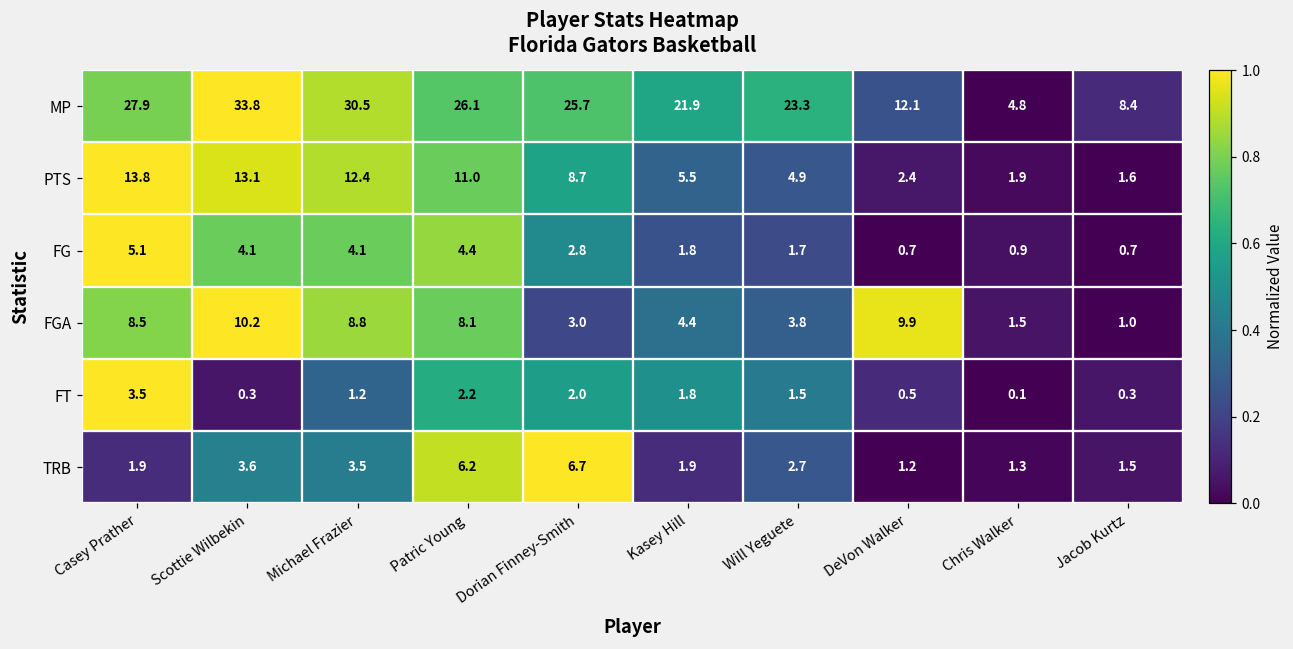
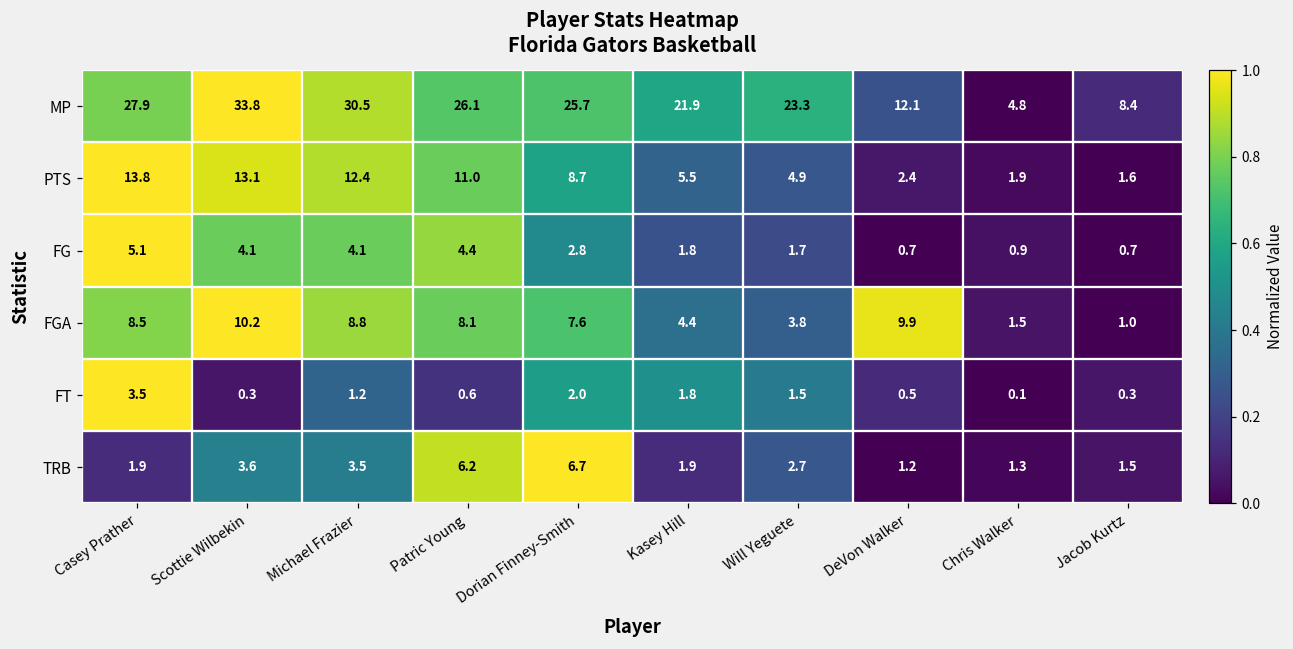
  {
    "MP": {
      "Casey Prather": 27.9,
      "Scottie Wilbekin": 33.8,
      "Michael Frazier": 30.5,
      "Patric Young": 26.1,
      "Dorian Finney-Smith": 25.7,
      "Kasey Hill": 21.9,
      "Will Yeguete": 23.3,
      "DeVon Walker": 12.1,
      "Chris Walker": 4.8,
      "Jacob Kurtz": 8.4
    },
    "PTS": {
      "Casey Prather": 13.8,
      "Scottie Wilbekin": 13.1,
      "Michael Frazier": 12.4,
      "Patric Young": 11.0,
      "Dorian Finney-Smith": 8.7,
      "Kasey Hill": 5.5,
      "Will Yeguete": 4.9,
      "DeVon Walker": 2.4,
      "Chris Walker": 1.9,
      "Jacob Kurtz": 1.6
    },
    "FG": {
      "Casey Prather": 5.1,
      "Scottie Wilbekin": 4.1,
      "Michael Frazier": 4.1,
      "Patric Young": 4.4,
      "Dorian Finney-Smith": 2.8,
      "Kasey Hill": 1.8,
      "Will Yeguete": 1.7,
      "DeVon Walker": 0.7,
      "Chris Walker": 0.9,
      "Jacob Kurtz": 0.7
    },
    "FGA": {
      "Casey Prather": 8.5,
      "Scottie Wilbekin": 10.2,
      "Michael Frazier": 8.8,
      "Patric Young": 8.1,
-     "Dorian Finney-Smith": 3.0,
+     "Dorian Finney-Smith": 7.6,
      "Kasey Hill": 4.4,
      "Will Yeguete": 3.8,
      "DeVon Walker": 9.9,
      "Chris Walker": 1.5,
      "Jacob Kurtz": 1.0
    },
    "FT": {
      "Casey Prather": 3.5,
      "Scottie Wilbekin": 0.3,
      "Michael Frazier": 1.2,
-     "Patric Young": 2.2,
+     "Patric Young": 0.6,
      "Dorian Finney-Smith": 2.0,
      "Kasey Hill": 1.8,
      "Will Yeguete": 1.5,
      "DeVon Walker": 0.5,
      "Chris Walker": 0.1,
      "Jacob Kurtz": 0.3
    },
    "TRB": {
      "Casey Prather": 1.9,
      "Scottie Wilbekin": 3.6,
      "Michael Frazier": 3.5,
      "Patric Young": 6.2,
      "Dorian Finney-Smith": 6.7,
      "Kasey Hill": 1.9,
      "Will Yeguete": 2.7,
      "DeVon Walker": 1.2,
      "Chris Walker": 1.3,
      "Jacob Kurtz": 1.5
    }
  }
